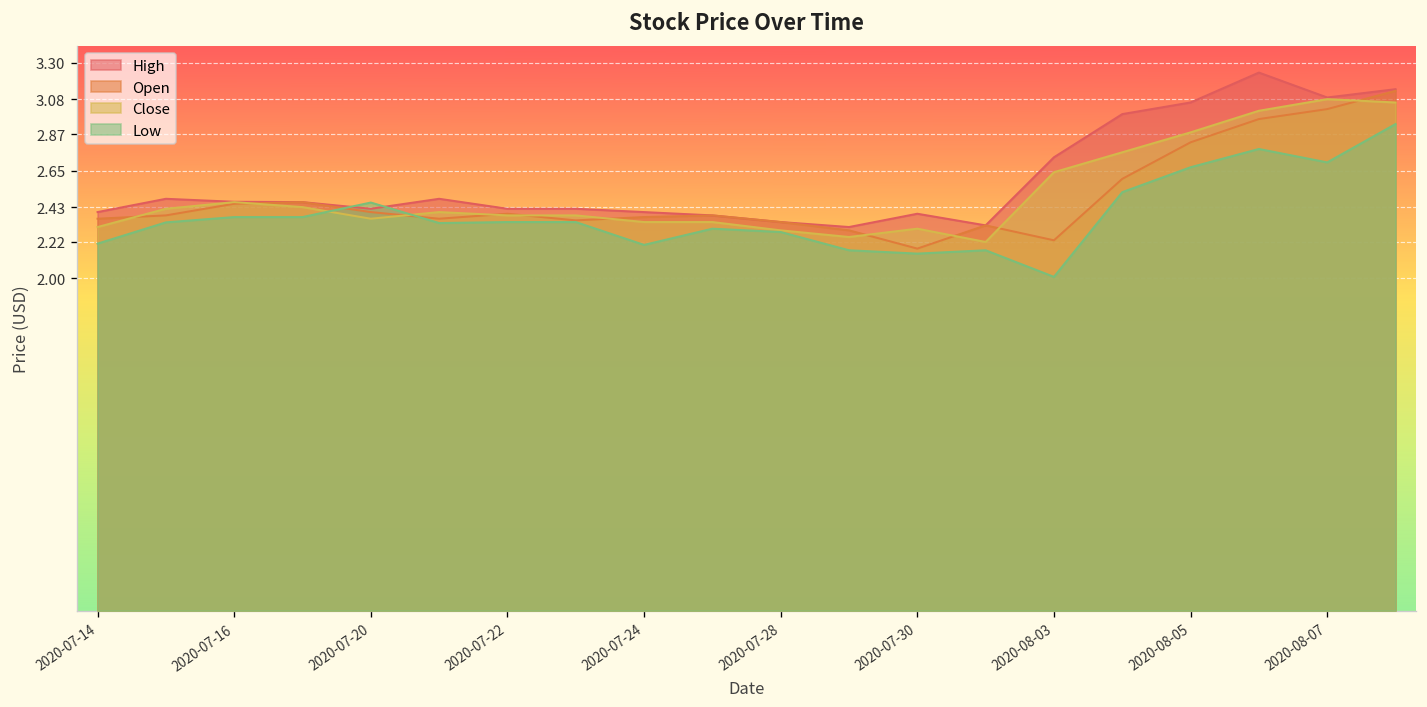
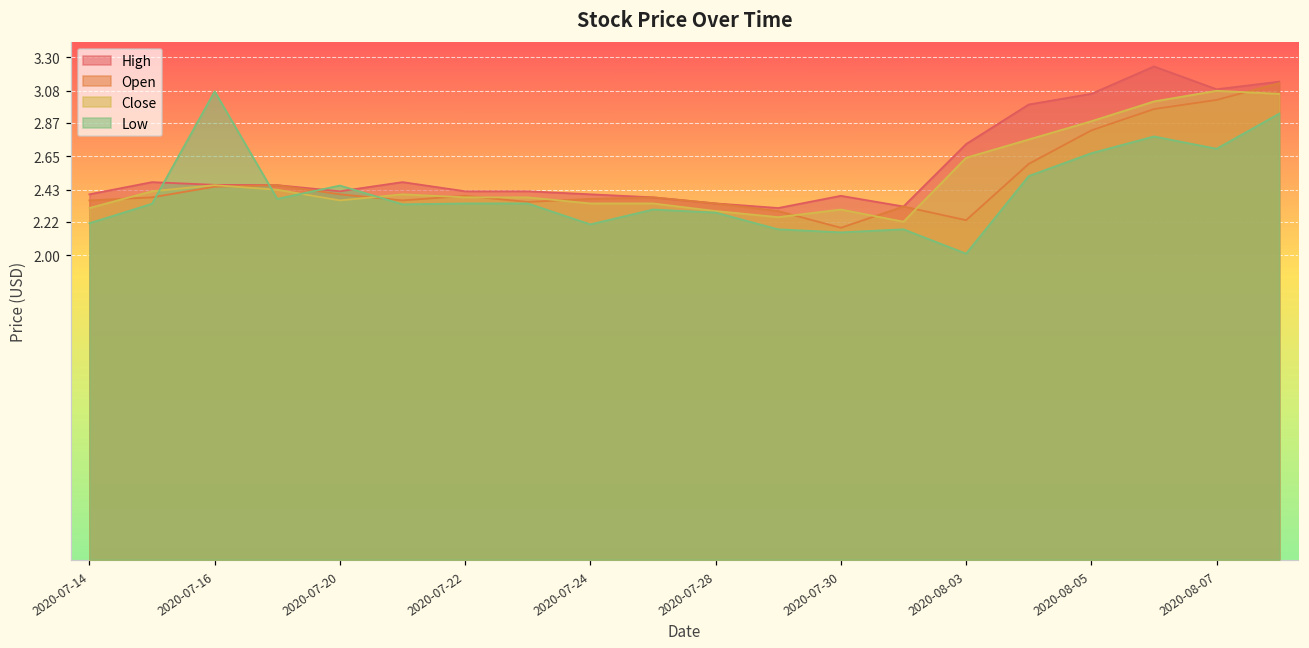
  {
    "Low": {
      "2020-07-14": 2.21,
-     "2020-07-16": 2.37,
+     "2020-07-16": 3.08,
      "2020-07-20": 2.46,
      "2020-07-22": 2.34,
      "2020-07-24": 2.20,
      "2020-07-30": 2.15,
      "2020-08-03": 2.01,
      "2020-08-05": 2.67,
      "2020-08-07": 2.70
    }
  }
